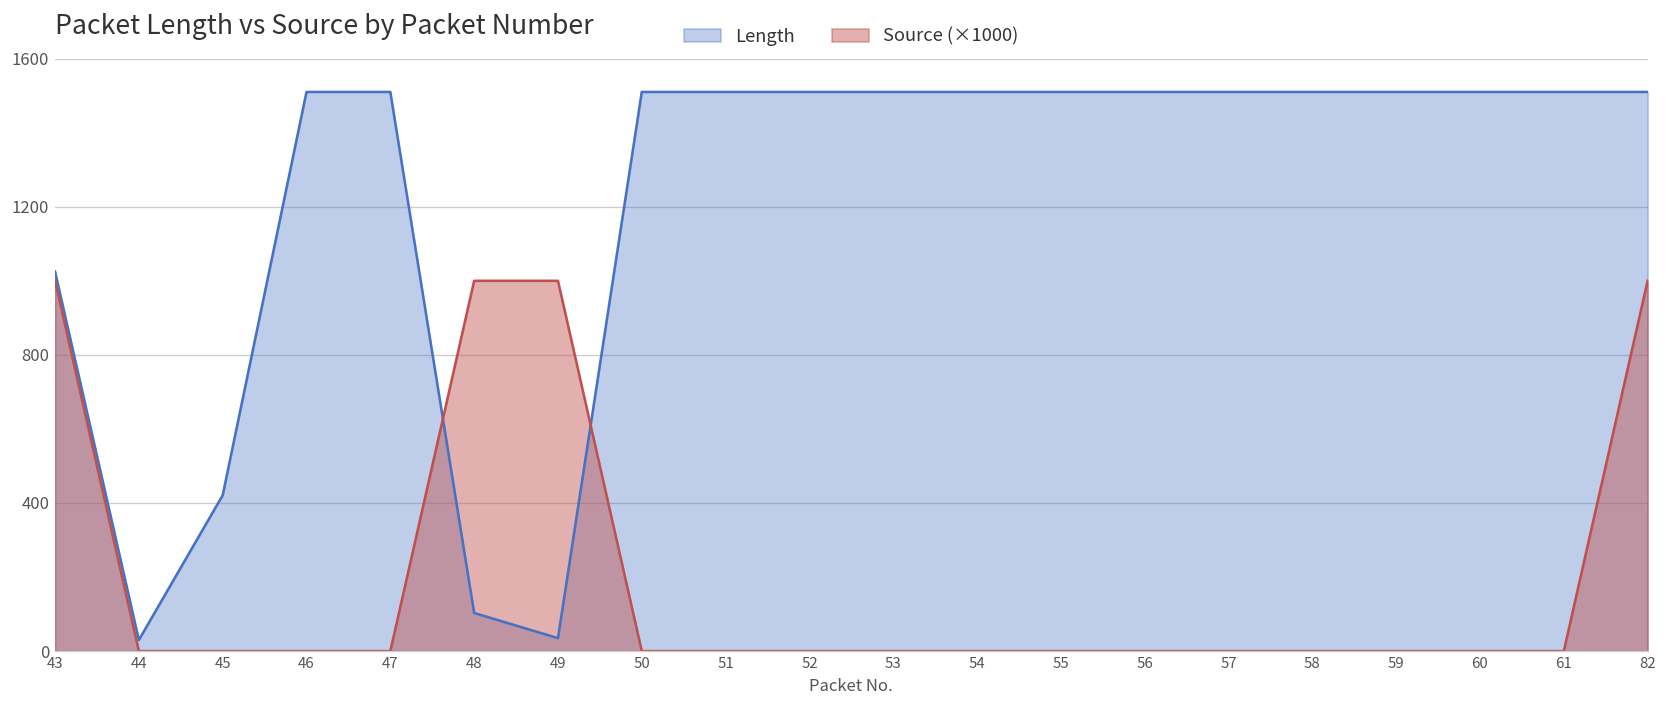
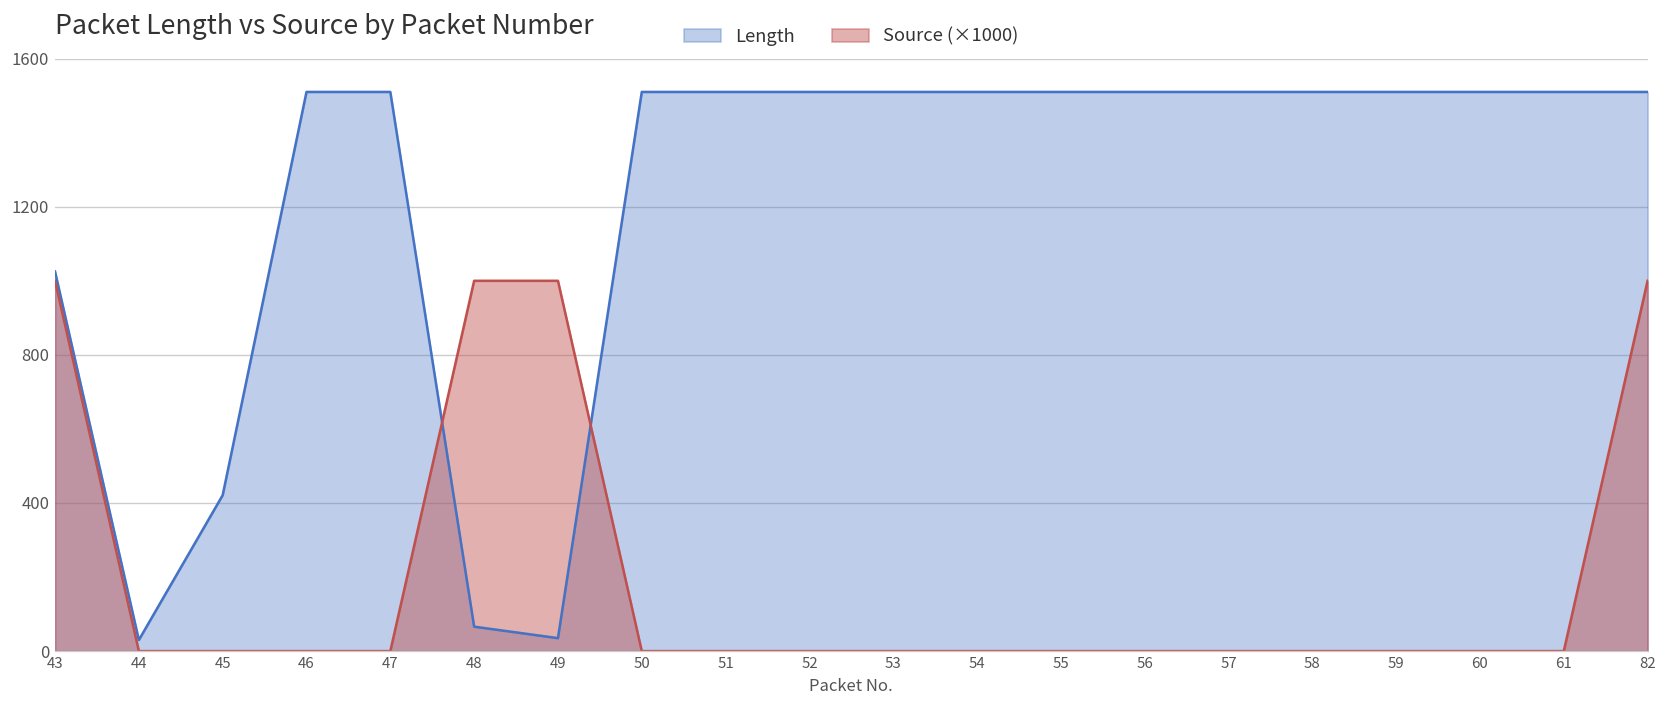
  {
    "Length": {
      "43": 1030,
      "44": 30,
      "45": 420,
      "46": 1510,
      "47": 1510,
-     "48": 100,
+     "48": 70,
      "49": 40,
      "50": 1510,
      "51": 1510,
      "52": 1510,
      "53": 1510,
      "54": 1510,
      "55": 1510,
      "56": 1510,
      "57": 1510,
      "58": 1510,
      "59": 1510,
      "60": 1510,
      "61": 1510,
      "82": 1510
    },
    "Source (×1000)": {
      "43": 1000,
      "44": 0,
      "45": 0,
      "46": 0,
      "47": 0,
      "48": 1000,
      "49": 1000,
      "50": 0,
      "51": 0,
      "52": 0,
      "53": 0,
      "54": 0,
      "55": 0,
      "56": 0,
      "57": 0,
      "58": 0,
      "59": 0,
      "60": 0,
      "61": 0,
      "82": 1000
    }
  }
